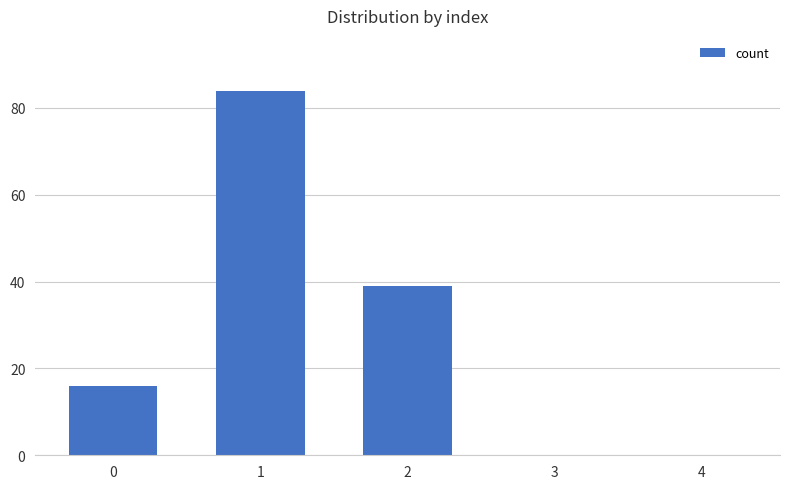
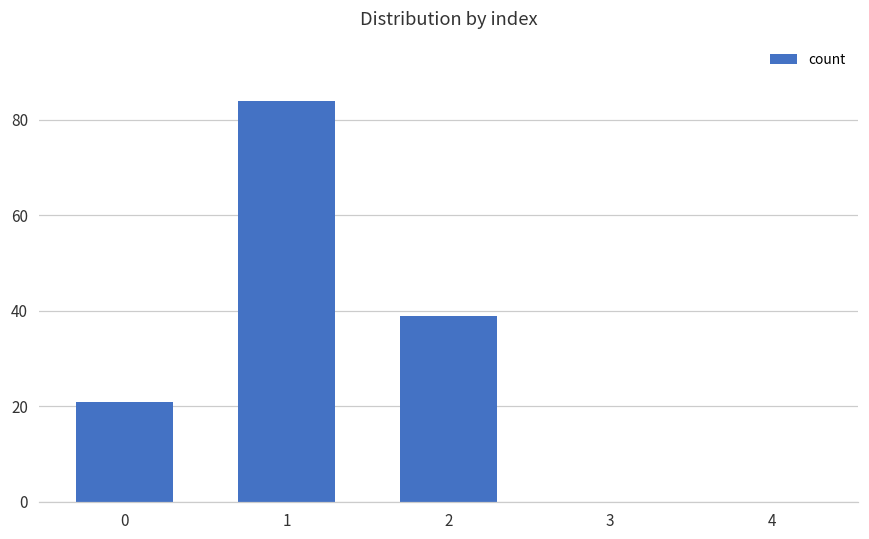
  {
-   "0": 16,
+   "0": 21,
    "1": 84,
    "2": 39,
    "3": 0,
    "4": 0
  }
